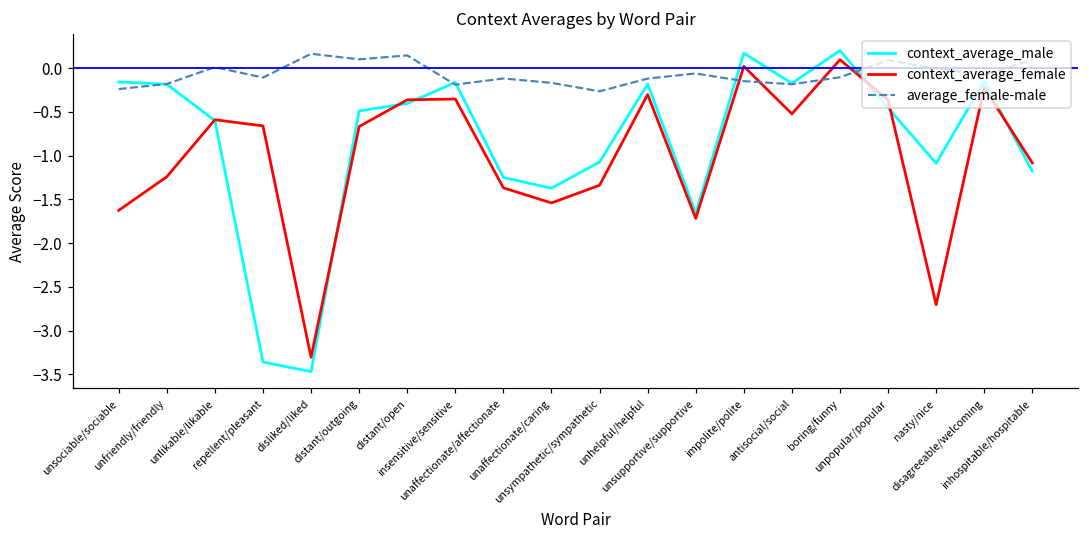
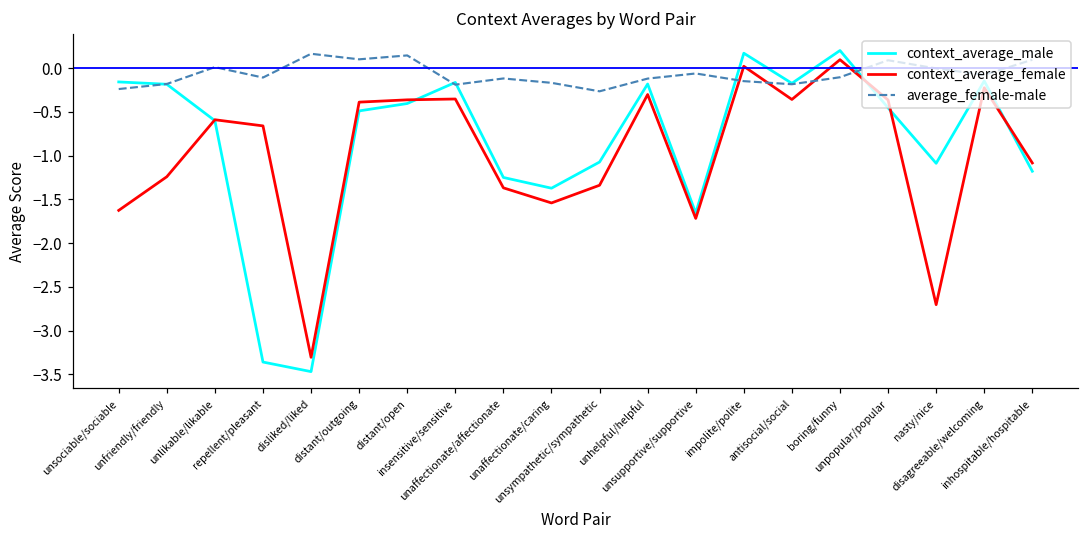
  {
    "context_average_male": {
      "unsociable/sociable": -0.2,
      "repellent/pleasant": -3.4,
      "disliked/liked": -3.5,
      "distant/outgoing": -0.5,
      "distant/open": -0.4,
      "unaffectionate/affectionate": -1.2,
      "unaffectionate/caring": -1.4,
      "unsympathetic/sympathetic": -1.1,
      "unhelpful/helpful": -0.2,
      "unsupportive/supportive": -1.7,
      "impolite/polite": 0.2,
      "boring/funny": 0.2,
      "nasty/nice": -1.1,
      "inhospitable/hospitable": -1.2
    },
    "context_average_female": {
      "unsociable/sociable": -1.6,
      "unfriendly/friendly": -1.2,
      "repellent/pleasant": -0.7,
      "disliked/liked": -3.3,
-     "distant/outgoing": -0.7,
+     "distant/outgoing": -0.4,
      "distant/open": -0.4,
      "insensitive/sensitive": -0.4,
      "unaffectionate/affectionate": -1.4,
      "unaffectionate/caring": -1.5,
      "unsympathetic/sympathetic": -1.3,
      "unhelpful/helpful": -0.3,
      "unsupportive/supportive": -1.7,
      "impolite/polite": 0.0,
-     "antisocial/social": -0.5,
+     "antisocial/social": -0.4,
      "boring/funny": 0.1,
      "nasty/nice": -2.7,
      "inhospitable/hospitable": -1.1
    },
    "average_female-male": {
      "unsociable/sociable": -0.2,
      "unlikable/likable": 0.0,
      "repellent/pleasant": -0.1,
      "disliked/liked": 0.2,
      "distant/outgoing": 0.1,
      "distant/open": 0.1,
      "unaffectionate/affectionate": -0.1,
      "unaffectionate/caring": -0.2,
      "unsympathetic/sympathetic": -0.3,
      "unhelpful/helpful": -0.1,
      "unsupportive/supportive": -0.1,
      "impolite/polite": -0.1,
      "boring/funny": -0.1
    }
  }
